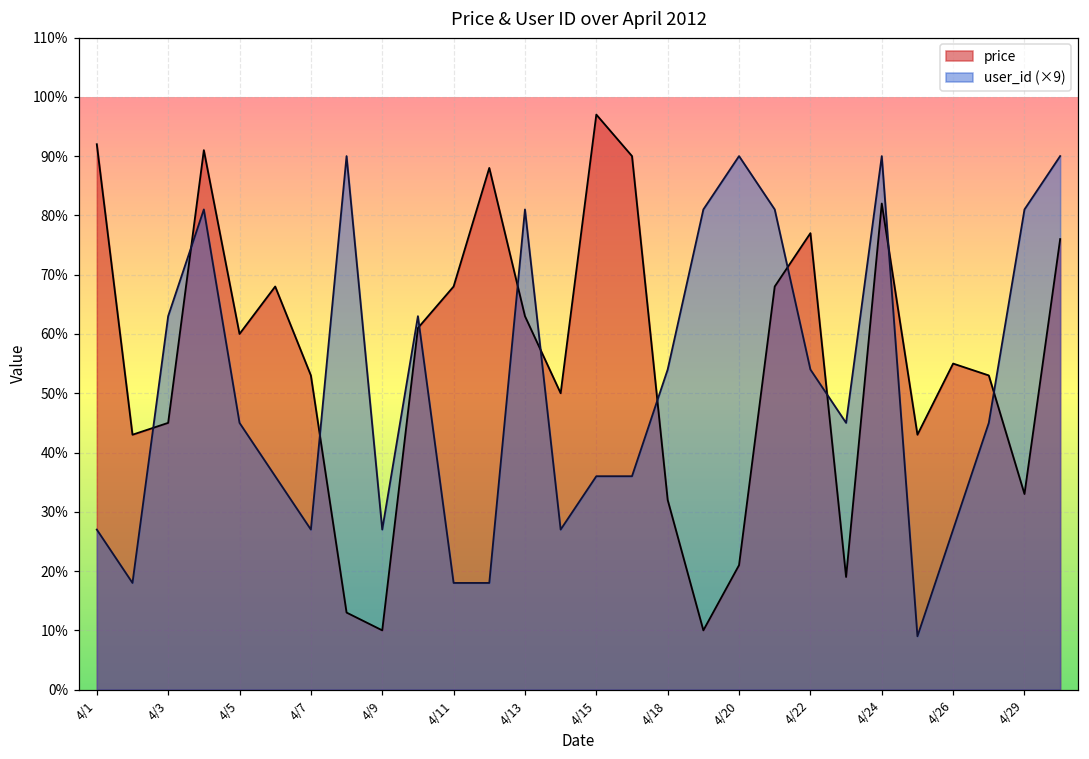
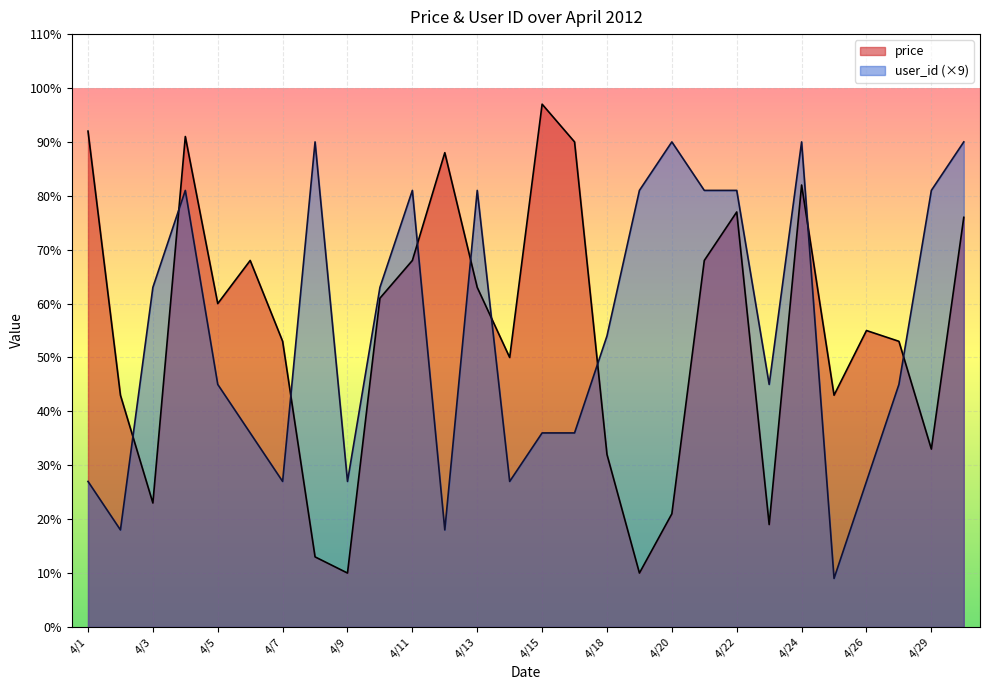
  {
    "price": {
      "4/1": "92%",
-     "4/3": "45%",
+     "4/3": "23%",
      "4/5": "60%",
      "4/7": "53%",
      "4/9": "10%",
      "4/11": "68%",
      "4/13": "63%",
      "4/15": "97%",
      "4/18": "32%",
      "4/20": "21%",
      "4/22": "77%",
      "4/24": "82%",
      "4/26": "55%",
      "4/29": "33%"
    },
    "user_id (×9)": {
      "4/1": "27%",
      "4/3": "63%",
      "4/5": "45%",
      "4/7": "27%",
      "4/9": "27%",
-     "4/11": "18%",
+     "4/11": "81%",
      "4/13": "81%",
      "4/15": "36%",
      "4/18": "54%",
      "4/20": "90%",
-     "4/22": "54%",
+     "4/22": "81%",
      "4/24": "90%",
      "4/26": "27%",
      "4/29": "81%"
    }
  }
